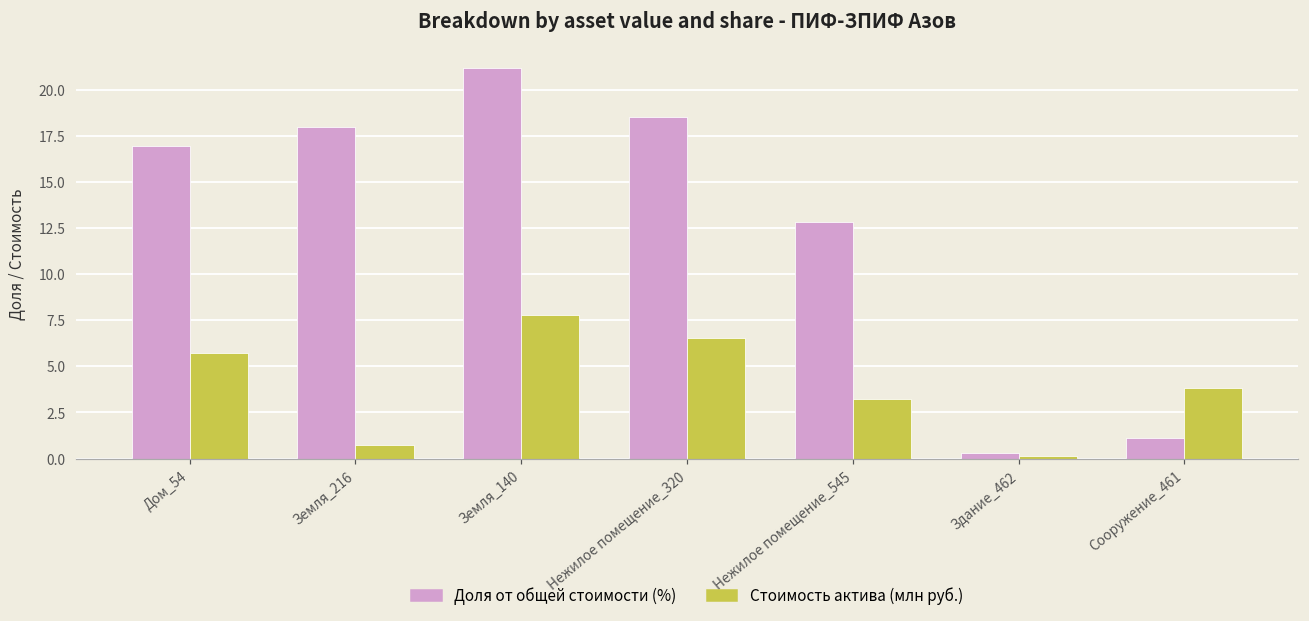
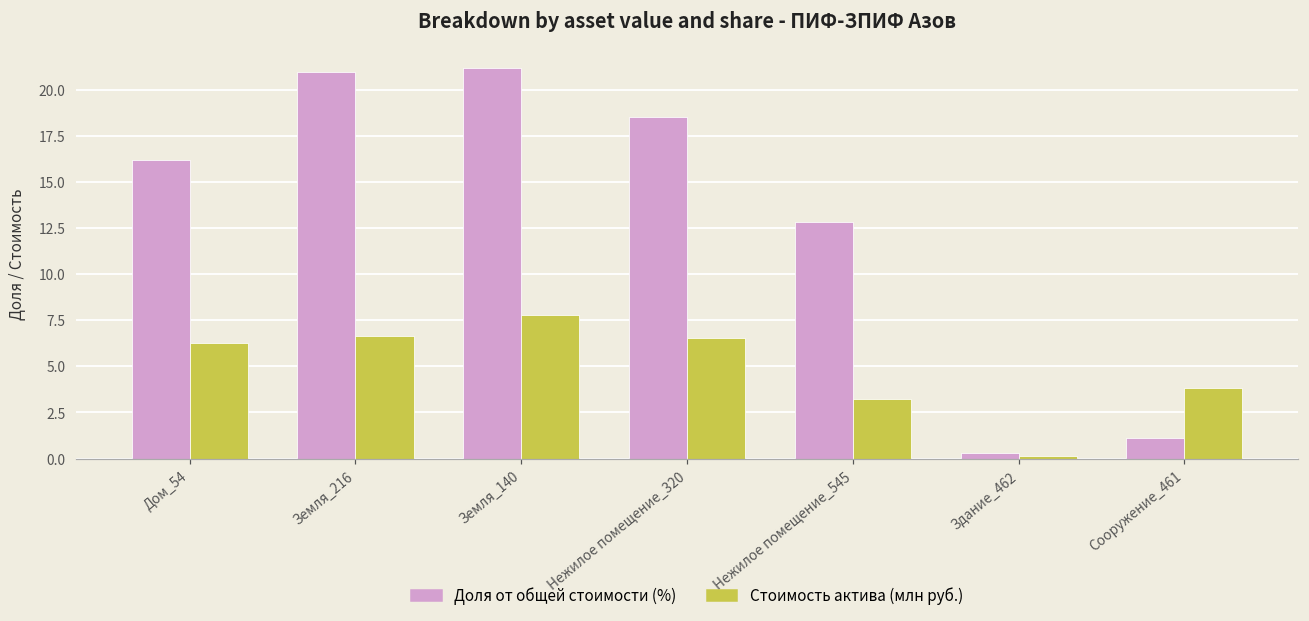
  {
    "Доля от общей стоимости (%)": {
-     "Дом_54": 16.9,
-     "Земля_216": 18.0,
+     "Дом_54": 16.2,
+     "Земля_216": 20.9,
      "Земля_140": 21.2,
      "Нежилое помещение_320": 18.5,
      "Нежилое помещение_545": 12.9,
      "Здание_462": 0.3,
      "Сооружение_461": 1.1
    },
    "Стоимость актива (млн руб.)": {
-     "Дом_54": 5.7,
-     "Земля_216": 0.7,
+     "Дом_54": 6.2,
+     "Земля_216": 6.6,
      "Земля_140": 7.8,
      "Нежилое помещение_320": 6.5,
      "Нежилое помещение_545": 3.2,
      "Сооружение_461": 3.8
    }
  }
